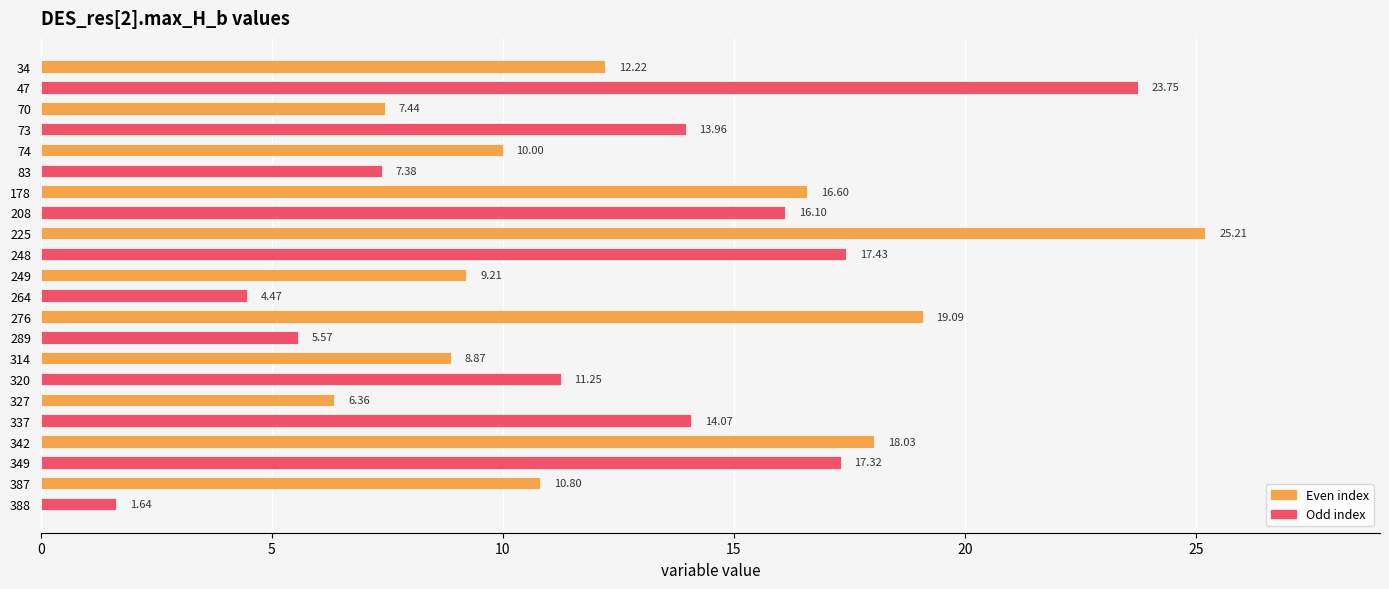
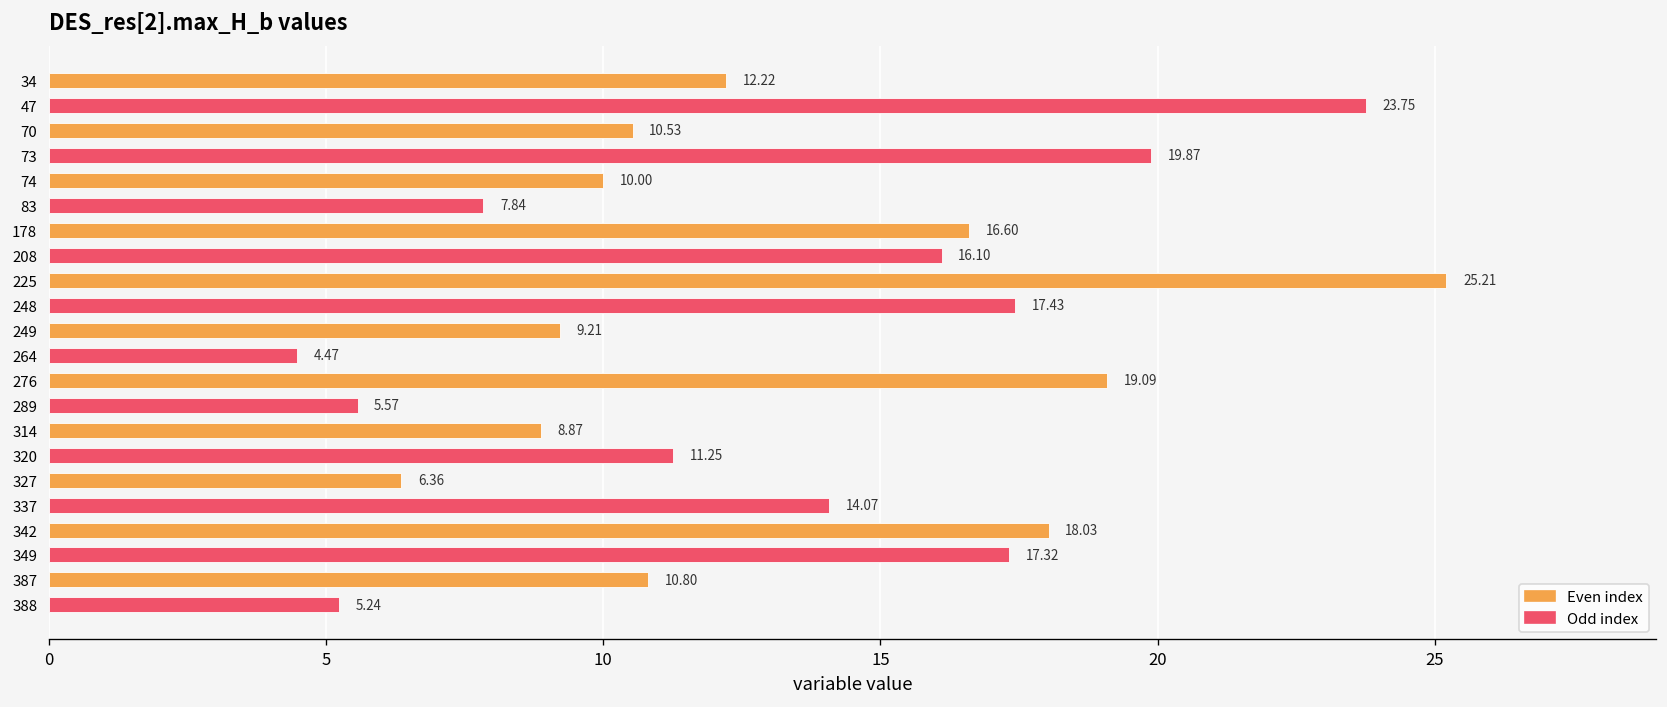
  {
    "34": 12.22,
    "47": 23.75,
-   "70": 7.44,
-   "73": 13.96,
+   "70": 10.53,
+   "73": 19.87,
    "74": 10.00,
-   "83": 7.38,
+   "83": 7.84,
    "178": 16.60,
    "208": 16.10,
    "225": 25.21,
    "248": 17.43,
    "249": 9.21,
    "264": 4.47,
    "276": 19.09,
    "289": 5.57,
    "314": 8.87,
    "320": 11.25,
    "327": 6.36,
    "337": 14.07,
    "342": 18.03,
    "349": 17.32,
    "387": 10.80,
-   "388": 1.64
+   "388": 5.24
  }
